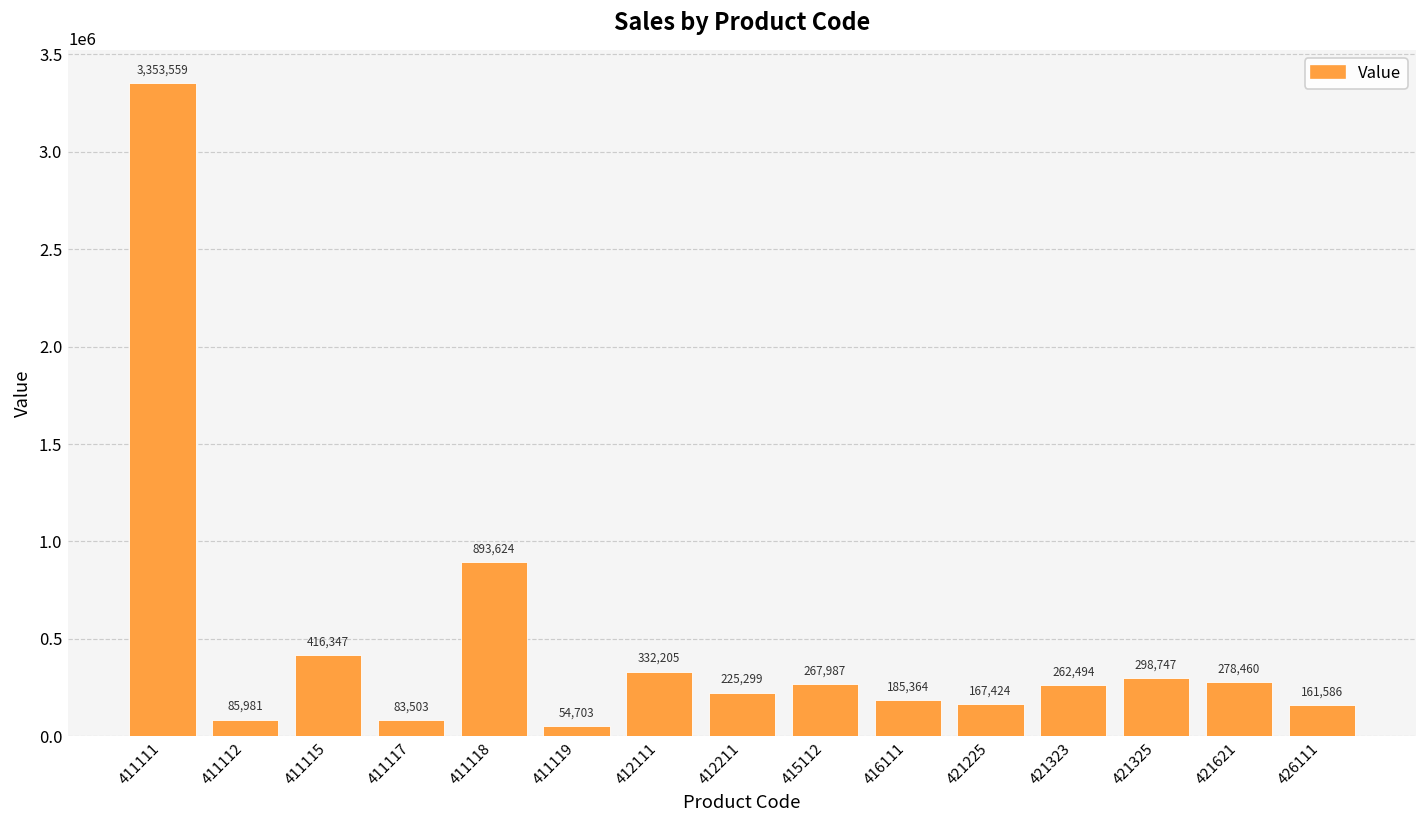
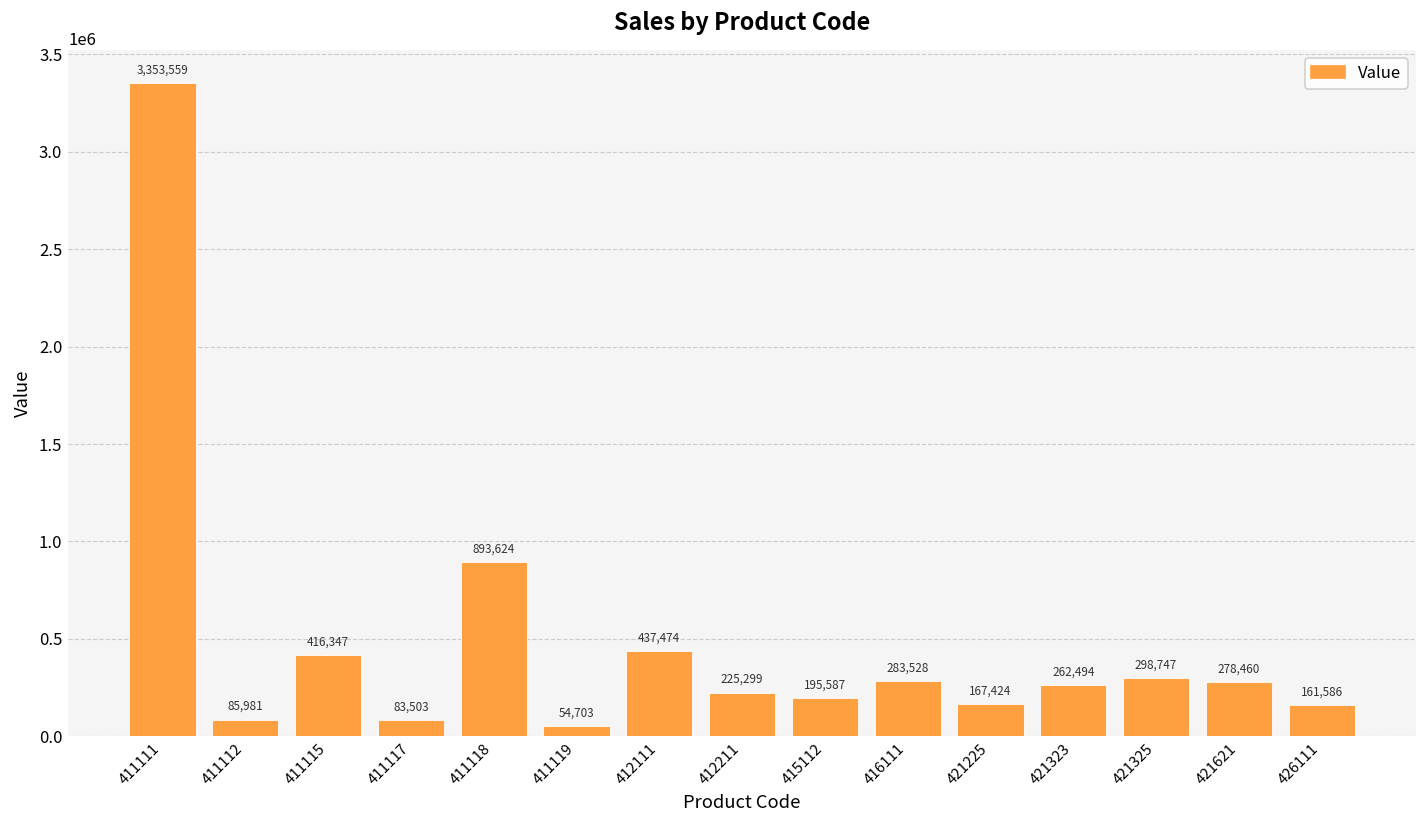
  {
    "411111": "3,353,559",
    "411112": "85,981",
    "411115": "416,347",
    "411117": "83,503",
    "411118": "893,624",
    "411119": "54,703",
-   "412111": "332,205",
+   "412111": "437,474",
    "412211": "225,299",
-   "415112": "267,987",
-   "416111": "185,364",
+   "415112": "195,587",
+   "416111": "283,528",
    "421225": "167,424",
    "421323": "262,494",
    "421325": "298,747",
    "421621": "278,460",
    "426111": "161,586"
  }
